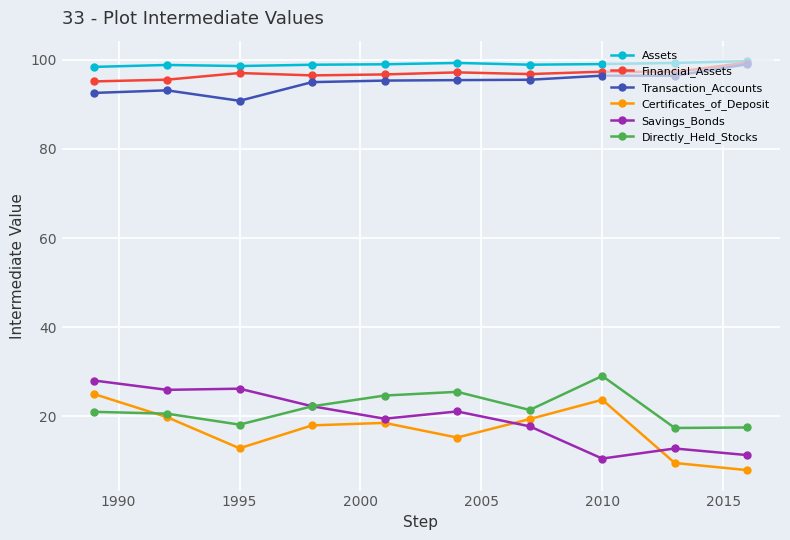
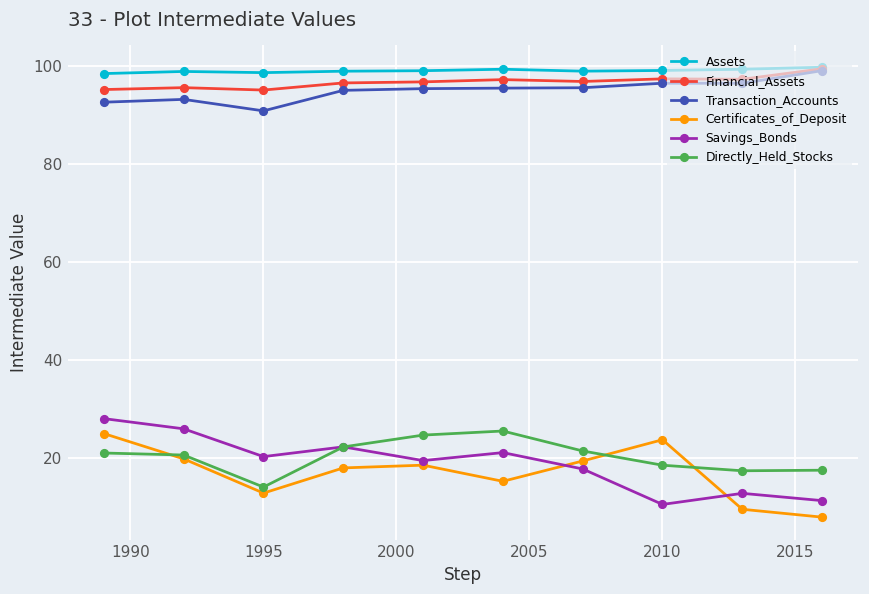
  {
    "Assets": {
      "1995": 99,
      "2010": 99
    },
    "Financial_Assets": {
-     "1995": 97,
+     "1995": 95,
      "2010": 97
    },
    "Transaction_Accounts": {
      "1995": 91,
      "2010": 96
    },
    "Certificates_of_Deposit": {
      "1995": 13,
      "2010": 24
    },
    "Savings_Bonds": {
-     "1995": 26,
+     "1995": 20,
      "2010": 11
    },
    "Directly_Held_Stocks": {
-     "1995": 18,
-     "2010": 29
+     "1995": 14,
+     "2010": 19
    }
  }
